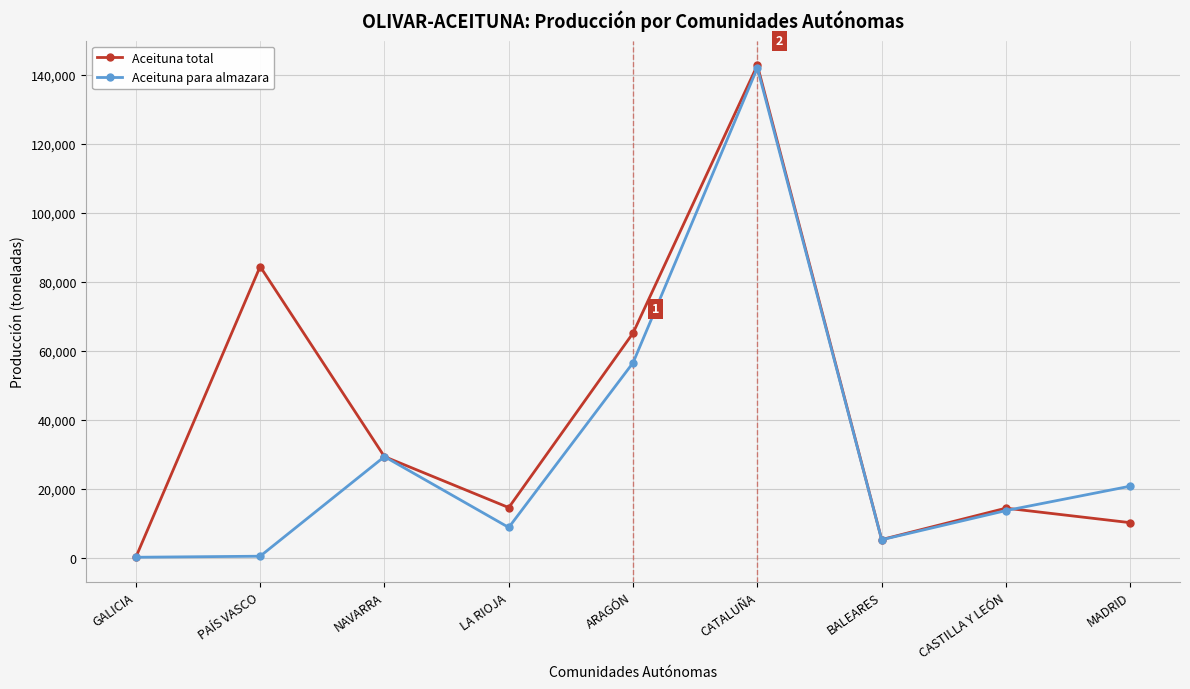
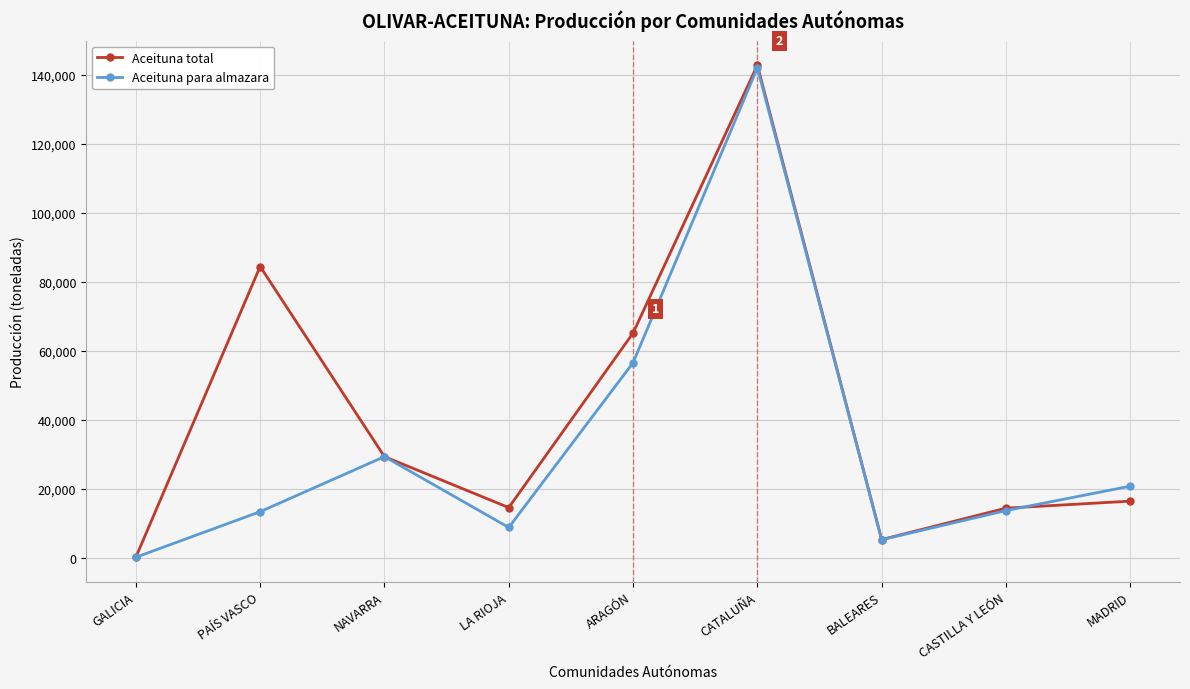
  {
    "Aceituna total": {
      "PAÍS VASCO": "84,000",
      "LA RIOJA": "14,000",
      "ARAGÓN": "65,000",
      "CATALUÑA": "143,000",
-     "MADRID": "10,000"
+     "MADRID": "16,000"
    },
    "Aceituna para almazara": {
-     "PAÍS VASCO": "0",
+     "PAÍS VASCO": "13,000",
      "LA RIOJA": "9,000",
      "ARAGÓN": "56,000",
      "CATALUÑA": "142,000",
      "MADRID": "21,000"
    }
  }
